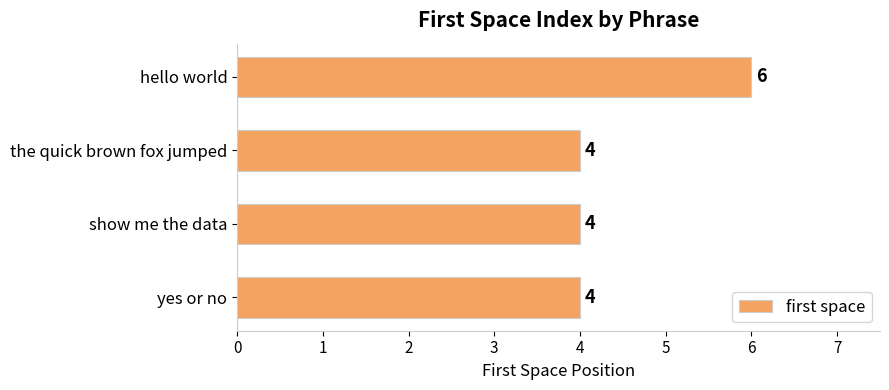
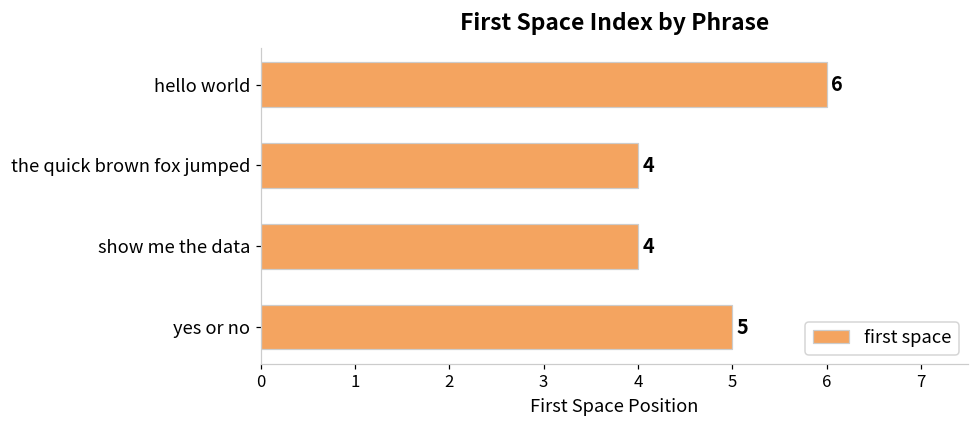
  {
    "hello world": 6,
    "the quick brown fox jumped": 4,
    "show me the data": 4,
-   "yes or no": 4
+   "yes or no": 5
  }
